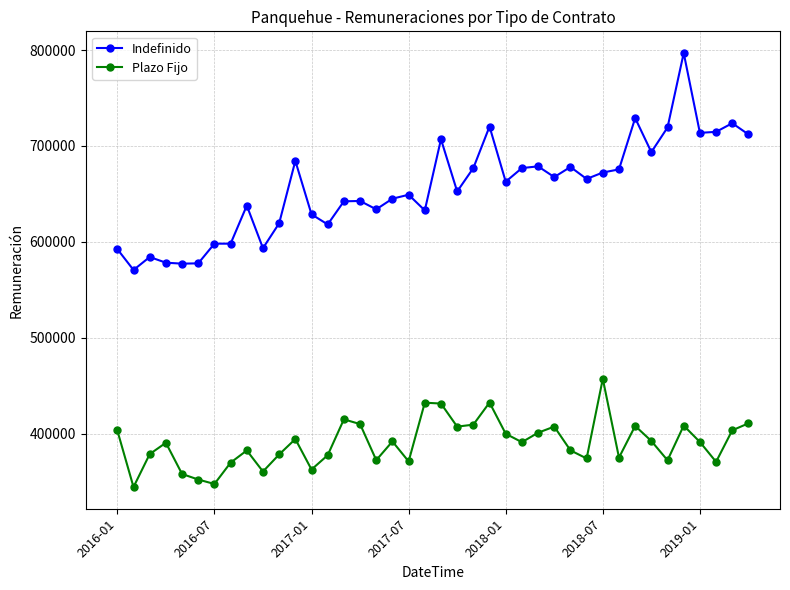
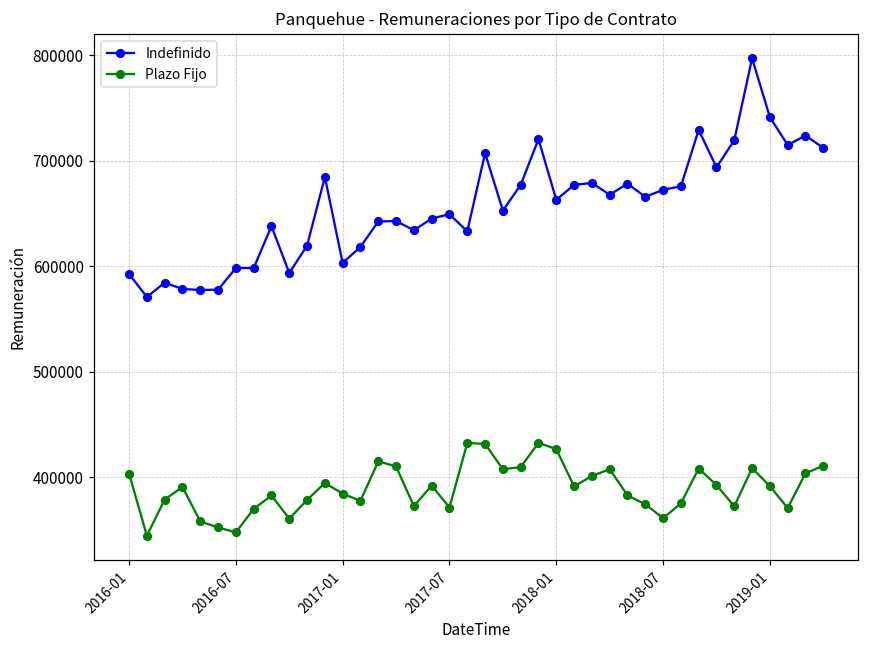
  {
    "Indefinido": {
      "2016-01": 590000,
      "2016-07": 600000,
-     "2017-01": 630000,
+     "2017-01": 600000,
      "2017-07": 650000,
      "2018-01": 660000,
      "2018-07": 670000,
-     "2019-01": 710000
+     "2019-01": 740000
    },
    "Plazo Fijo": {
      "2016-01": 400000,
      "2016-07": 350000,
-     "2017-01": 360000,
+     "2017-01": 380000,
      "2017-07": 370000,
-     "2018-01": 400000,
-     "2018-07": 460000,
+     "2018-01": 430000,
+     "2018-07": 360000,
      "2019-01": 390000
    }
  }
